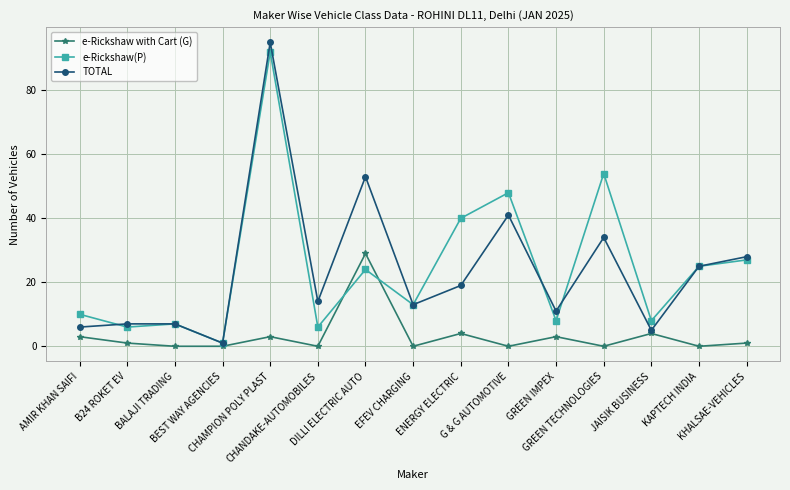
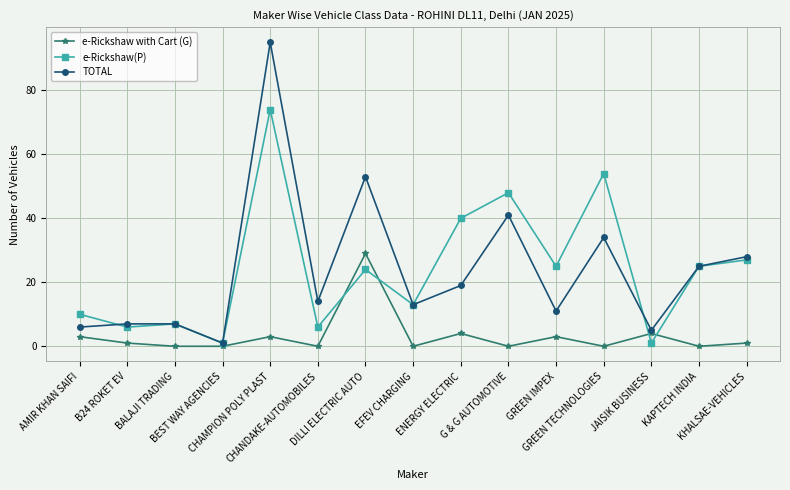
  {
    "e-Rickshaw(P)": {
      "AMIR KHAN SAIFI": 10,
      "B24 ROKET EV": 6,
-     "CHAMPION POLY PLAST": 92,
+     "CHAMPION POLY PLAST": 74,
      "CHANDAKE-AUTOMOBILES": 6,
      "DILLI ELECTRIC AUTO": 24,
      "ENERGY ELECTRIC": 40,
      "G & G AUTOMOTIVE": 48,
-     "GREEN IMPEX": 8,
+     "GREEN IMPEX": 25,
      "GREEN TECHNOLOGIES": 54,
-     "JAISIK BUSINESS": 8,
+     "JAISIK BUSINESS": 1,
      "KHALSAE-VEHICLES": 27
    }
  }
